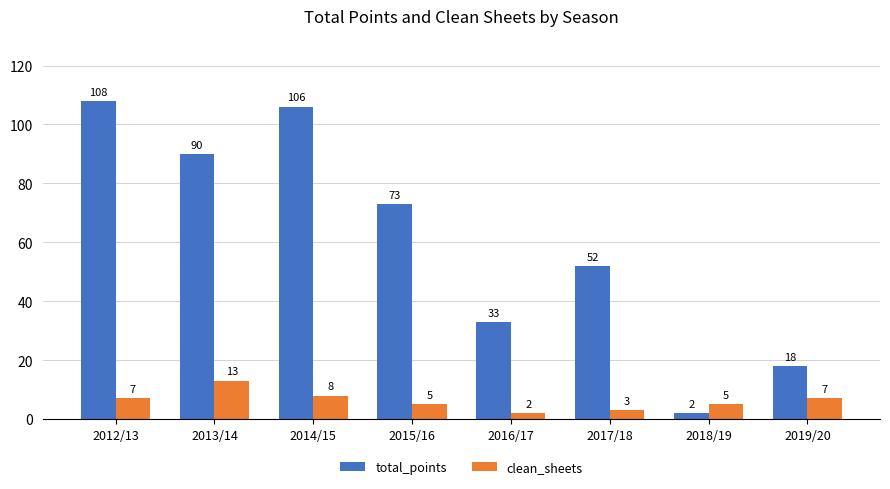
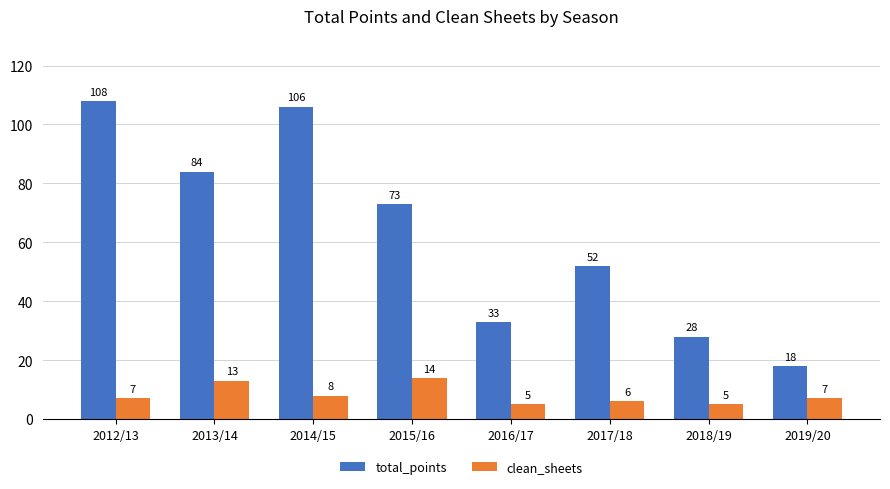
  {
    "total_points": {
      "2012/13": 108,
-     "2013/14": 90,
+     "2013/14": 84,
      "2014/15": 106,
      "2015/16": 73,
      "2016/17": 33,
      "2017/18": 52,
-     "2018/19": 2,
+     "2018/19": 28,
      "2019/20": 18
    },
    "clean_sheets": {
      "2012/13": 7,
      "2013/14": 13,
      "2014/15": 8,
-     "2015/16": 5,
-     "2016/17": 2,
-     "2017/18": 3,
+     "2015/16": 14,
+     "2016/17": 5,
+     "2017/18": 6,
      "2018/19": 5,
      "2019/20": 7
    }
  }
